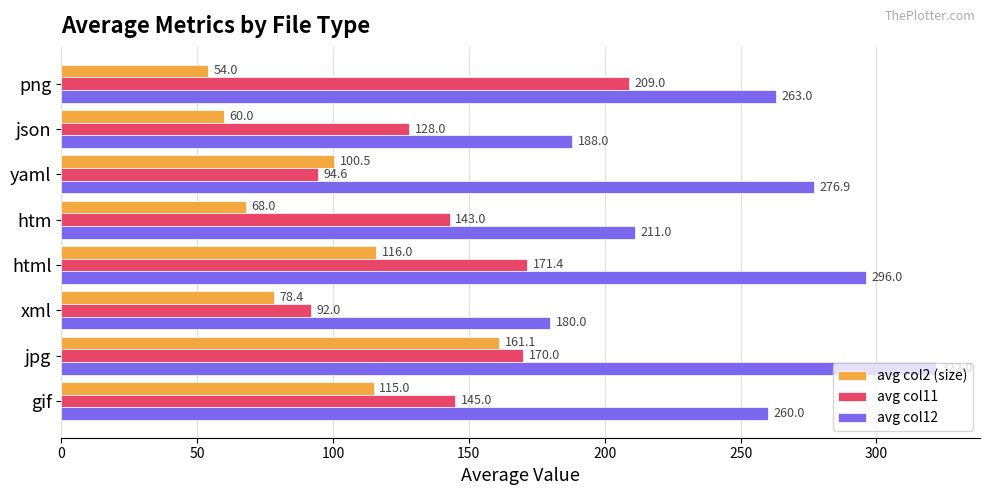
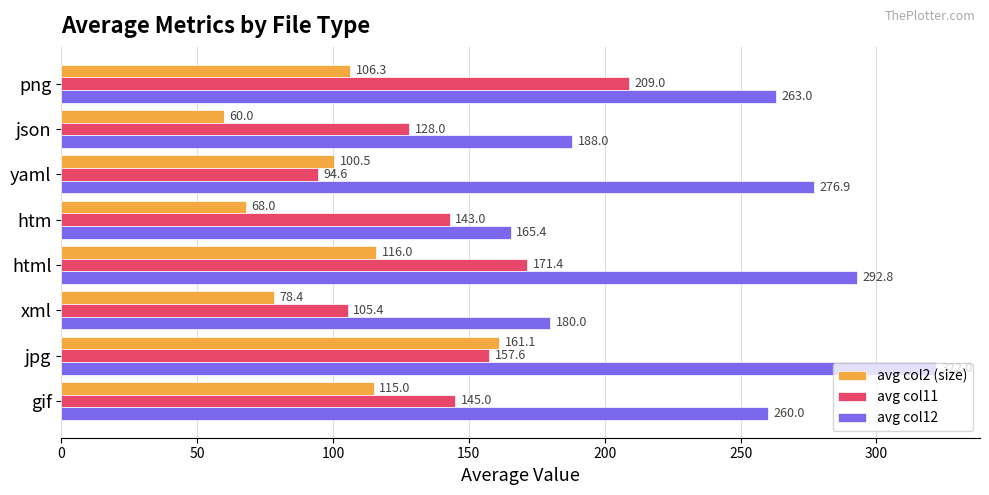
  {
    "avg col2 (size)": {
-     "png": 54.0,
+     "png": 106.3,
      "json": 60.0,
      "yaml": 100.5,
      "htm": 68.0,
      "html": 116.0,
      "xml": 78.4,
      "jpg": 161.1,
      "gif": 115.0
    },
    "avg col11": {
      "png": 209.0,
      "json": 128.0,
      "yaml": 94.6,
      "htm": 143.0,
      "html": 171.4,
-     "xml": 92.0,
-     "jpg": 170.0,
+     "xml": 105.4,
+     "jpg": 157.6,
      "gif": 145.0
    },
    "avg col12": {
      "png": 263.0,
      "json": 188.0,
      "yaml": 276.9,
-     "htm": 211.0,
-     "html": 296.0,
+     "htm": 165.4,
+     "html": 292.8,
      "xml": 180.0,
      "gif": 260.0
    }
  }
